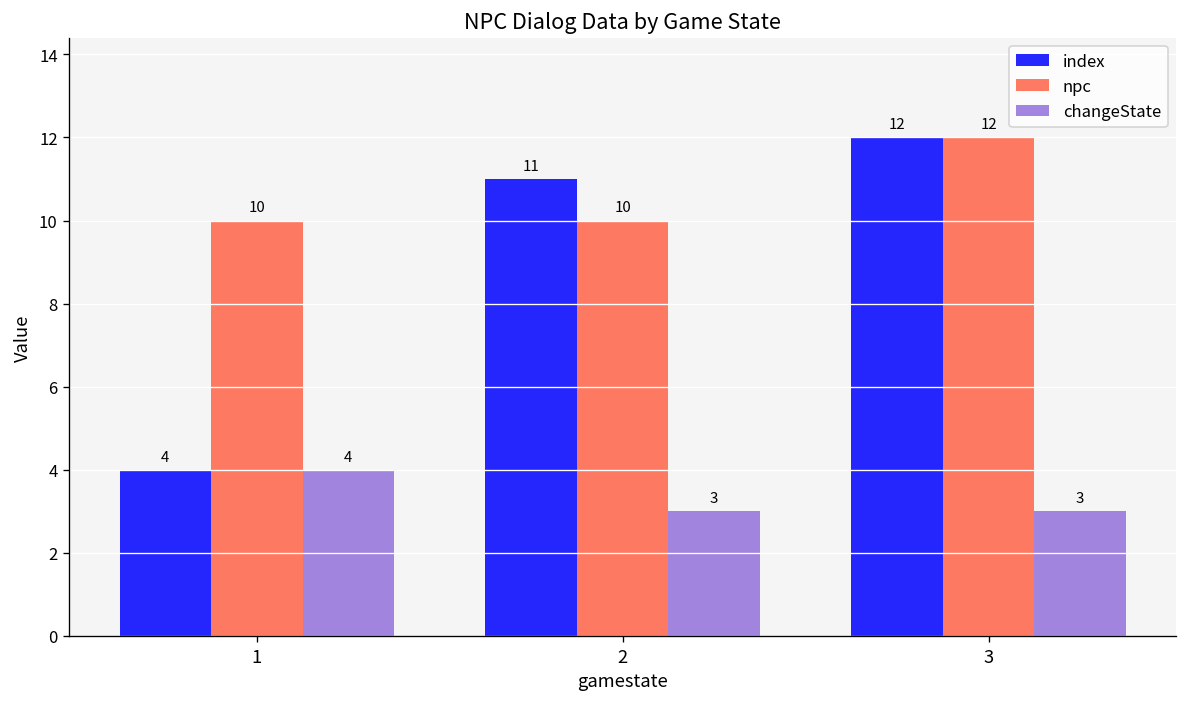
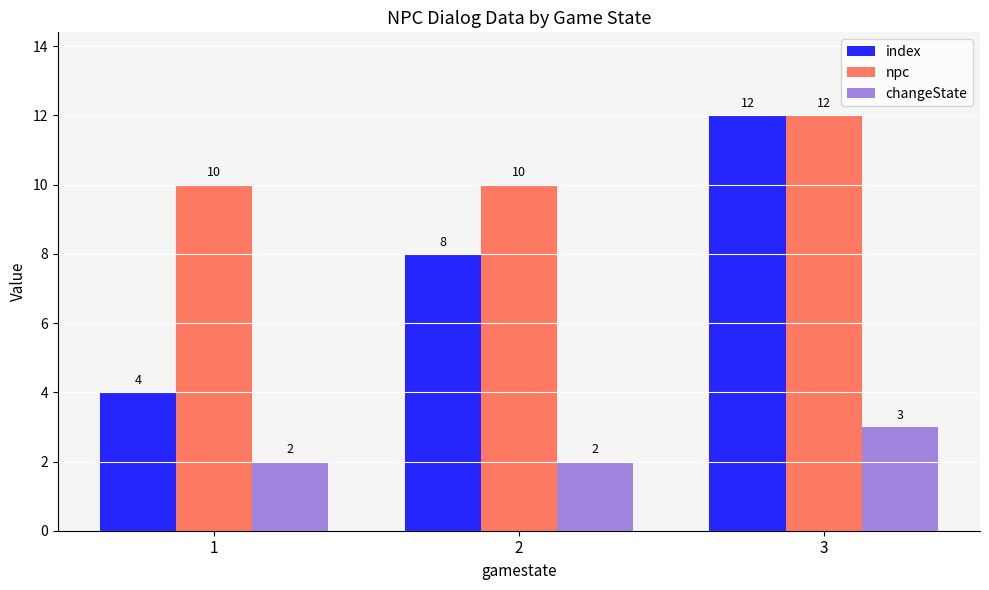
  {
    "index": {
      "1": 4,
-     "2": 11,
+     "2": 8,
      "3": 12
    },
    "npc": {
      "1": 10,
      "2": 10,
      "3": 12
    },
    "changeState": {
-     "1": 4,
-     "2": 3,
+     "1": 2,
+     "2": 2,
      "3": 3
    }
  }
